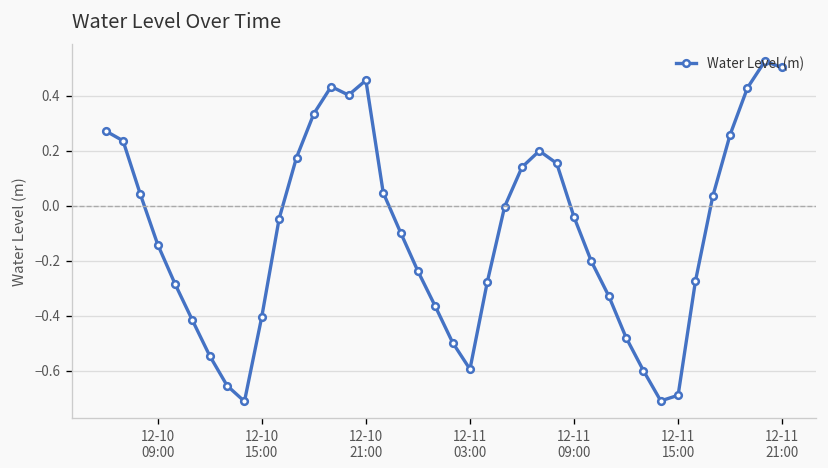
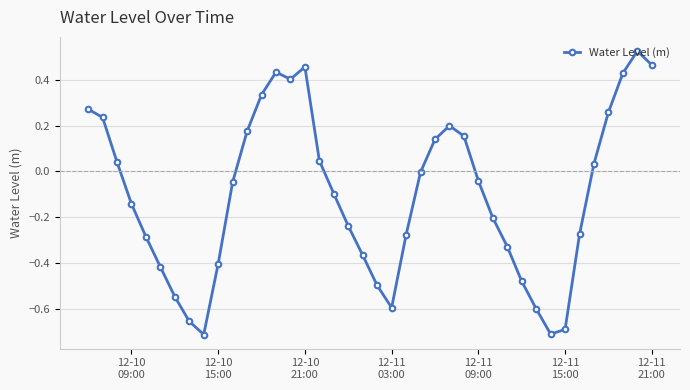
  {
    "12-10 09:00": -0.14,
    "12-10 15:00": -0.40,
    "12-10 21:00": 0.46,
    "12-11 03:00": -0.59,
    "12-11 09:00": -0.04,
    "12-11 15:00": -0.69,
-   "12-11 21:00": 0.50
+   "12-11 21:00": 0.46
  }
